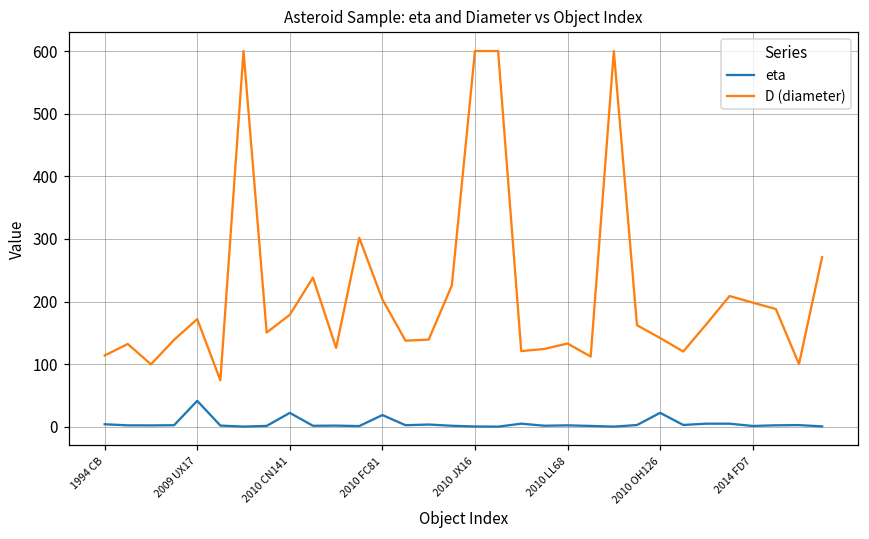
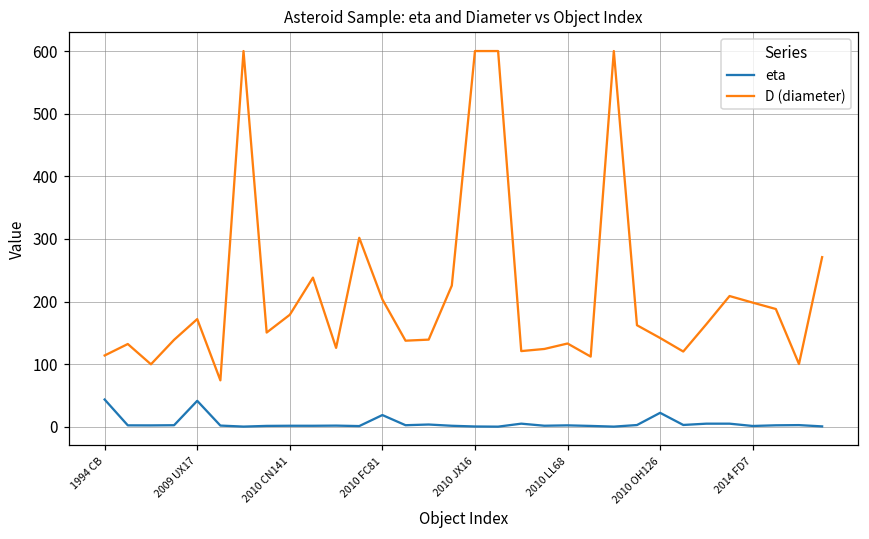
  {
    "eta": {
-     "1994 CB": 0,
+     "1994 CB": 40,
      "2009 UX17": 40,
-     "2010 CN141": 20,
+     "2010 CN141": 0,
      "2010 FC81": 20,
      "2010 JX16": 0,
      "2010 LL68": 0,
      "2010 OH126": 20,
      "2014 FD7": 0
    },
    "D (diameter)": {
      "1994 CB": 110,
      "2009 UX17": 170,
      "2010 CN141": 180,
      "2010 FC81": 200,
      "2010 JX16": 600,
      "2010 LL68": 130,
      "2010 OH126": 140,
      "2014 FD7": 200
    }
  }
